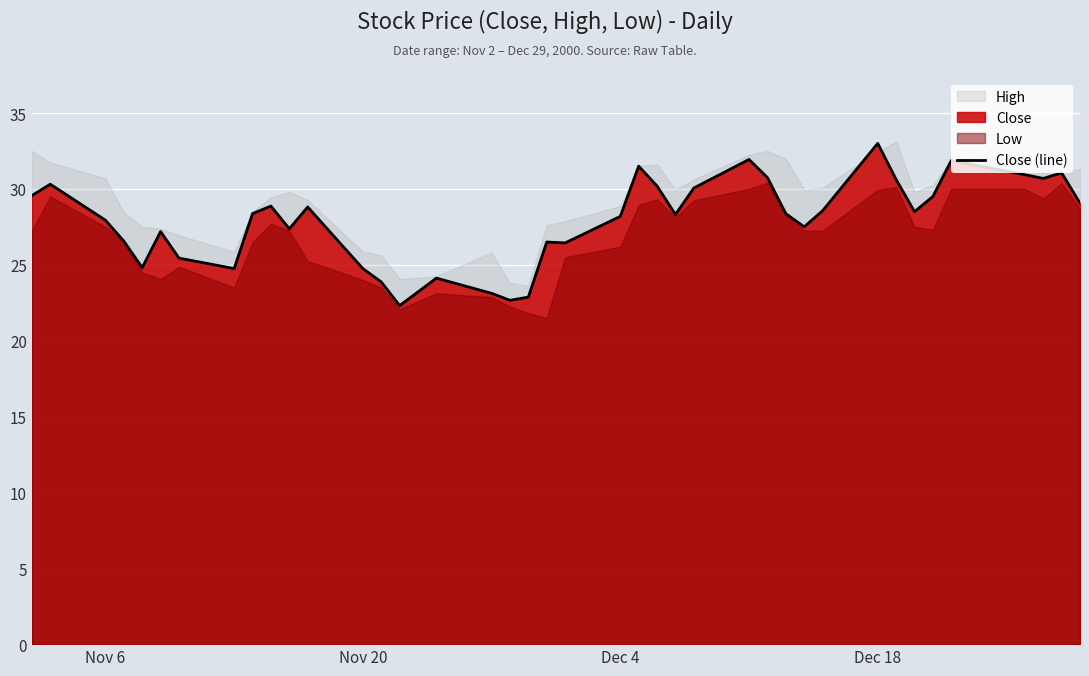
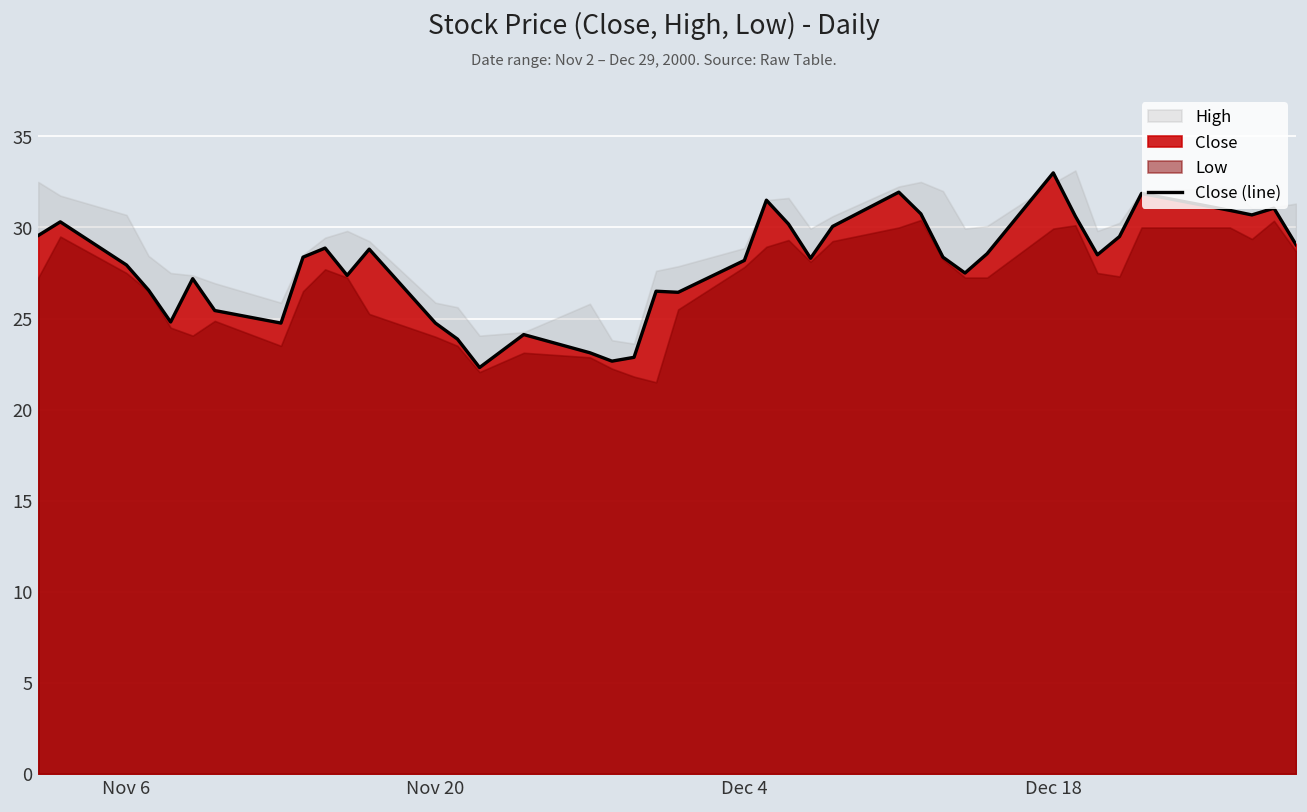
  {
    "High": {
      "Nov 6": 30.7,
      "Nov 20": 25.9,
      "Dec 4": 28.9,
      "Dec 18": 32.4
    },
    "Close": {
      "Nov 6": 27.9,
      "Nov 20": 24.8,
      "Dec 4": 28.2,
      "Dec 18": 33.0
    },
    "Low": {
      "Nov 6": 27.5,
      "Nov 20": 24.0,
-     "Dec 4": 26.2,
+     "Dec 4": 27.8,
      "Dec 18": 29.9
    }
  }
